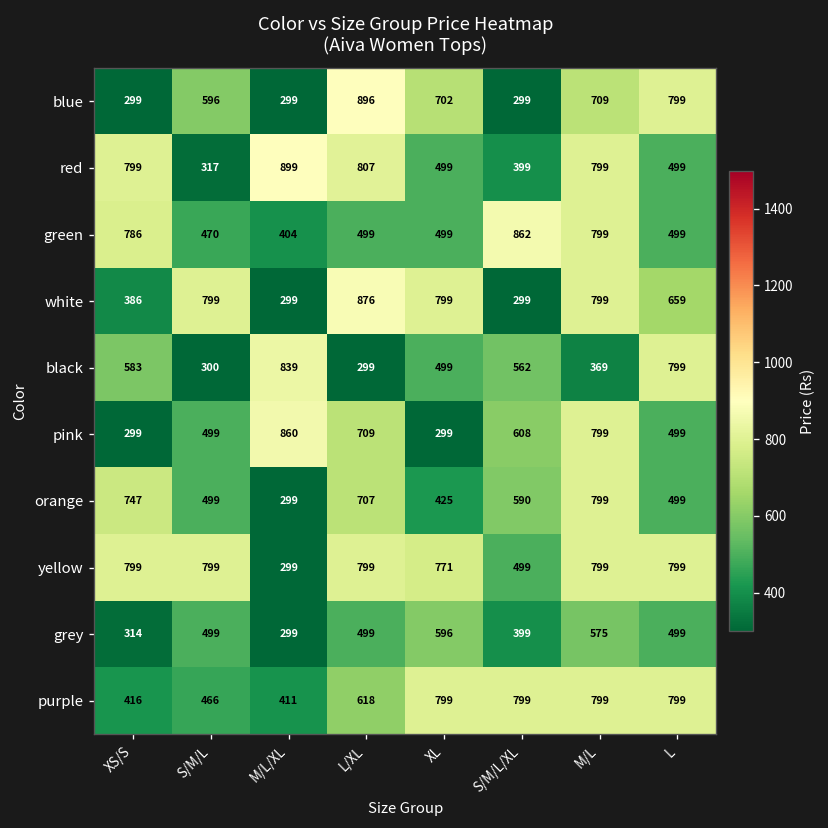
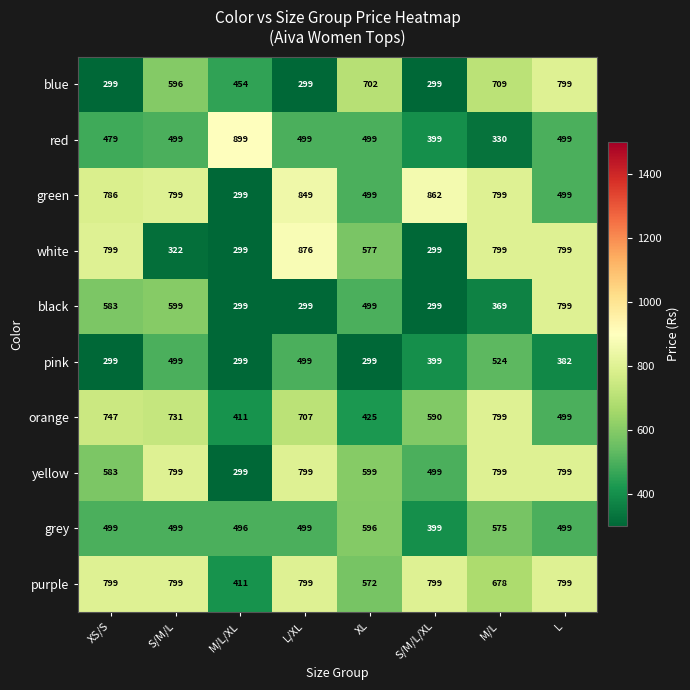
  {
    "blue": {
      "XS/S": 299,
      "S/M/L": 596,
-     "M/L/XL": 299,
-     "L/XL": 896,
+     "M/L/XL": 454,
+     "L/XL": 299,
      "XL": 702,
      "S/M/L/XL": 299,
      "M/L": 709,
      "L": 799
    },
    "red": {
-     "XS/S": 799,
-     "S/M/L": 317,
+     "XS/S": 479,
+     "S/M/L": 499,
      "M/L/XL": 899,
-     "L/XL": 807,
+     "L/XL": 499,
      "XL": 499,
      "S/M/L/XL": 399,
-     "M/L": 799,
+     "M/L": 330,
      "L": 499
    },
    "green": {
      "XS/S": 786,
-     "S/M/L": 470,
-     "M/L/XL": 404,
-     "L/XL": 499,
+     "S/M/L": 799,
+     "M/L/XL": 299,
+     "L/XL": 849,
      "XL": 499,
      "S/M/L/XL": 862,
      "M/L": 799,
      "L": 499
    },
    "white": {
-     "XS/S": 386,
-     "S/M/L": 799,
+     "XS/S": 799,
+     "S/M/L": 322,
      "M/L/XL": 299,
      "L/XL": 876,
-     "XL": 799,
+     "XL": 577,
      "S/M/L/XL": 299,
      "M/L": 799,
-     "L": 659
+     "L": 799
    },
    "black": {
      "XS/S": 583,
-     "S/M/L": 300,
-     "M/L/XL": 839,
+     "S/M/L": 599,
+     "M/L/XL": 299,
      "L/XL": 299,
      "XL": 499,
-     "S/M/L/XL": 562,
+     "S/M/L/XL": 299,
      "M/L": 369,
      "L": 799
    },
    "pink": {
      "XS/S": 299,
      "S/M/L": 499,
-     "M/L/XL": 860,
-     "L/XL": 709,
+     "M/L/XL": 299,
+     "L/XL": 499,
      "XL": 299,
-     "S/M/L/XL": 608,
-     "M/L": 799,
-     "L": 499
+     "S/M/L/XL": 399,
+     "M/L": 524,
+     "L": 382
    },
    "orange": {
      "XS/S": 747,
-     "S/M/L": 499,
-     "M/L/XL": 299,
+     "S/M/L": 731,
+     "M/L/XL": 411,
      "L/XL": 707,
      "XL": 425,
      "S/M/L/XL": 590,
      "M/L": 799,
      "L": 499
    },
    "yellow": {
-     "XS/S": 799,
+     "XS/S": 583,
      "S/M/L": 799,
      "M/L/XL": 299,
      "L/XL": 799,
-     "XL": 771,
+     "XL": 599,
      "S/M/L/XL": 499,
      "M/L": 799,
      "L": 799
    },
    "grey": {
-     "XS/S": 314,
+     "XS/S": 499,
      "S/M/L": 499,
-     "M/L/XL": 299,
+     "M/L/XL": 496,
      "L/XL": 499,
      "XL": 596,
      "S/M/L/XL": 399,
      "M/L": 575,
      "L": 499
    },
    "purple": {
-     "XS/S": 416,
-     "S/M/L": 466,
+     "XS/S": 799,
+     "S/M/L": 799,
      "M/L/XL": 411,
-     "L/XL": 618,
-     "XL": 799,
+     "L/XL": 799,
+     "XL": 572,
      "S/M/L/XL": 799,
-     "M/L": 799,
+     "M/L": 678,
      "L": 799
    }
  }
